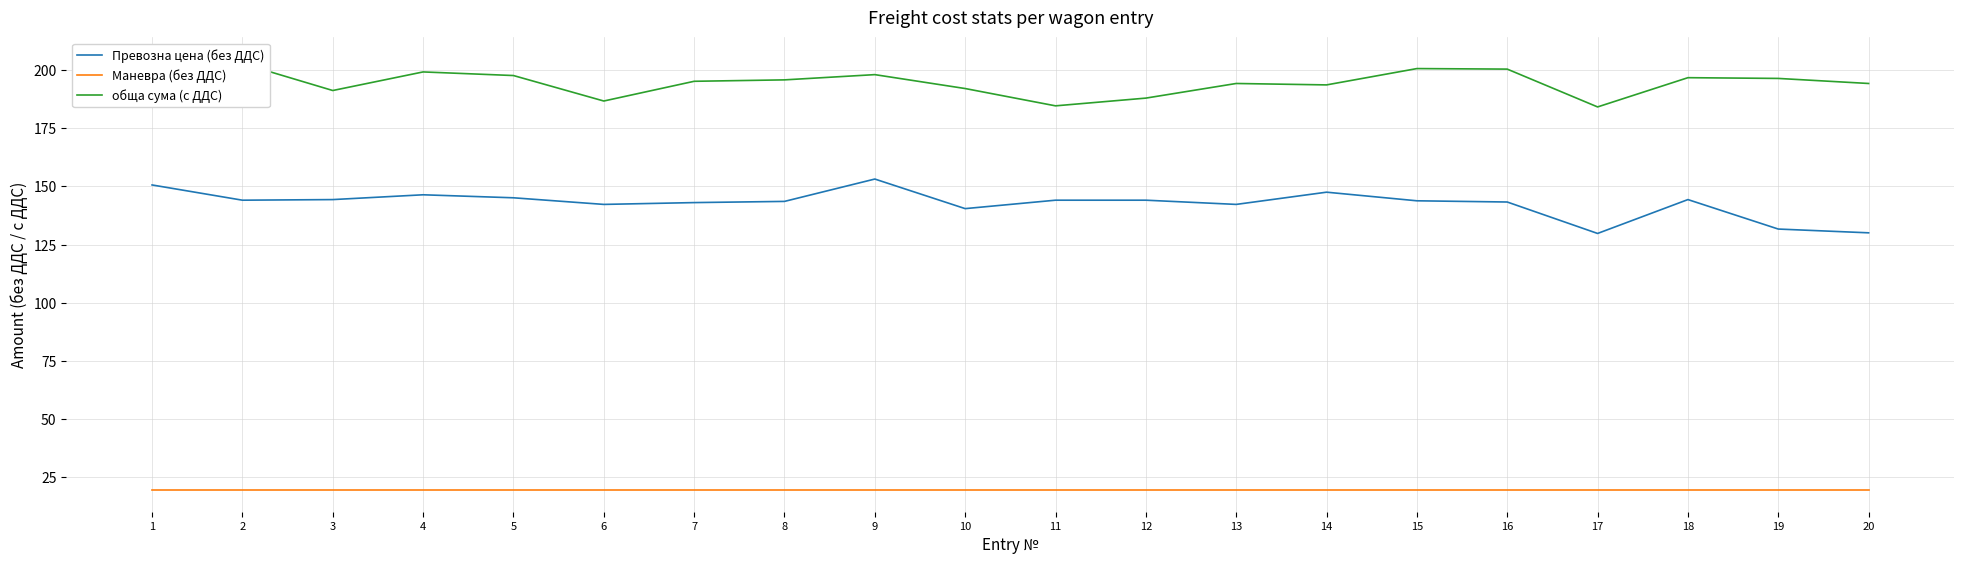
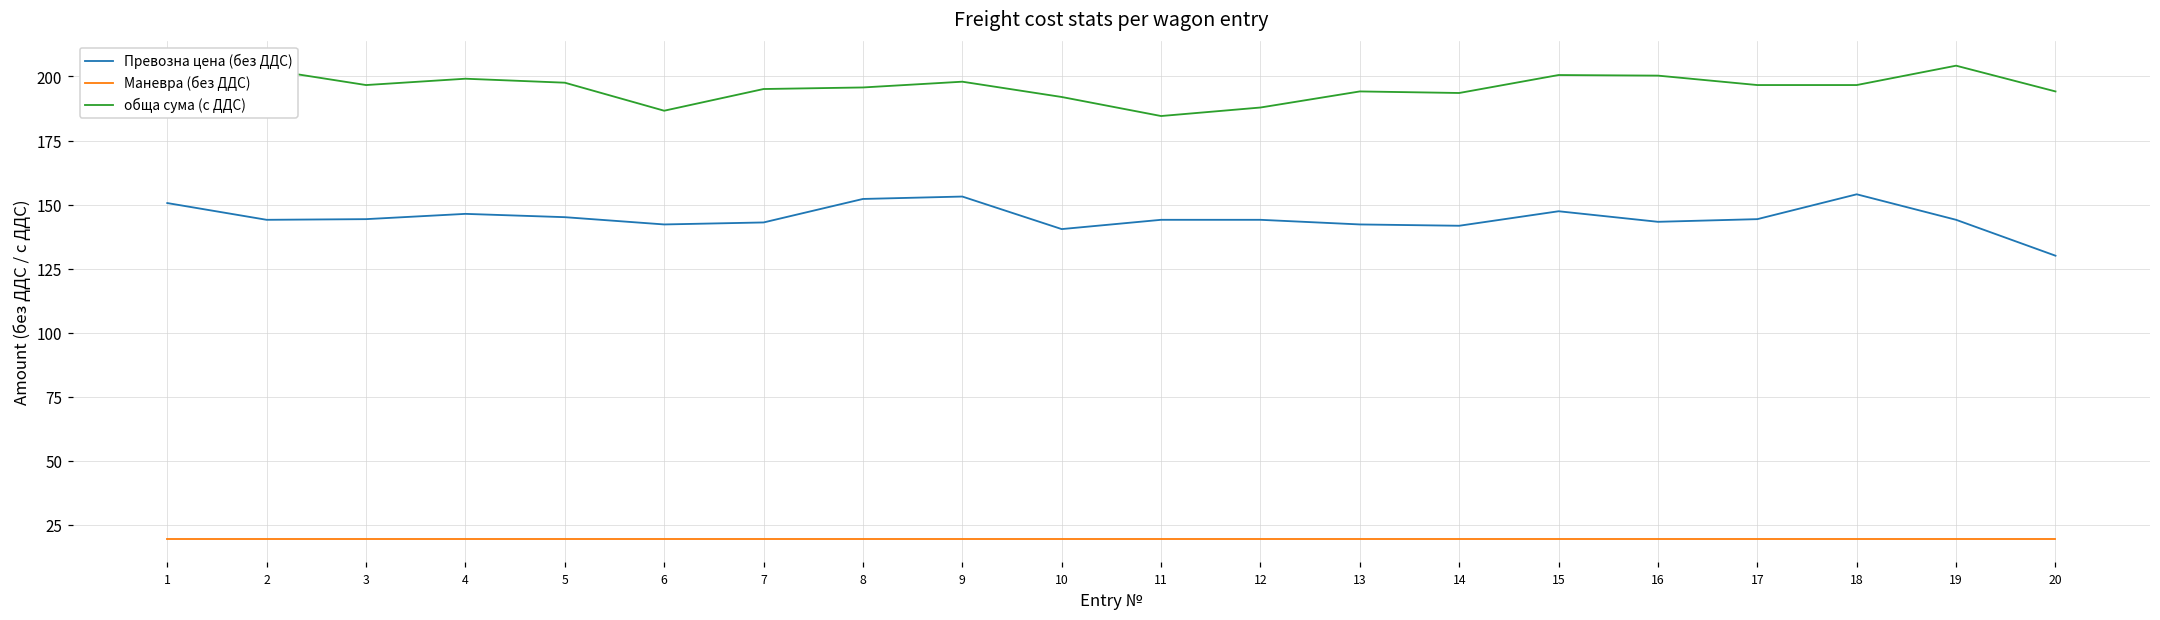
  {
    "Превозна цена (без ДДС)": {
      "1": 151,
      "2": 144,
      "3": 144,
      "4": 146,
      "5": 145,
      "6": 142,
      "7": 143,
-     "8": 144,
+     "8": 152,
      "9": 153,
      "10": 140,
      "11": 144,
      "12": 144,
      "13": 142,
-     "14": 148,
-     "15": 144,
+     "14": 142,
+     "15": 147,
      "16": 143,
-     "17": 130,
-     "18": 144,
-     "19": 132,
+     "17": 144,
+     "18": 154,
+     "19": 144,
      "20": 130
    },
    "Маневра (без ДДС)": {
      "1": 20,
      "2": 20,
      "3": 20,
      "4": 20,
      "5": 20,
      "6": 20,
      "7": 20,
      "8": 20,
      "9": 20,
      "10": 20,
      "11": 20,
      "12": 20,
      "13": 20,
      "14": 20,
      "15": 20,
      "16": 20,
      "17": 20,
      "18": 20,
      "19": 20,
      "20": 20
    },
    "обща сума (с ДДС)": {
-     "3": 191,
+     "3": 197,
      "4": 199,
      "5": 198,
      "6": 187,
      "7": 195,
      "8": 196,
      "9": 198,
      "10": 192,
      "11": 185,
      "12": 188,
      "13": 194,
      "14": 194,
      "15": 201,
      "16": 200,
-     "17": 184,
+     "17": 197,
      "18": 197,
-     "19": 196,
+     "19": 204,
      "20": 194
    }
  }
